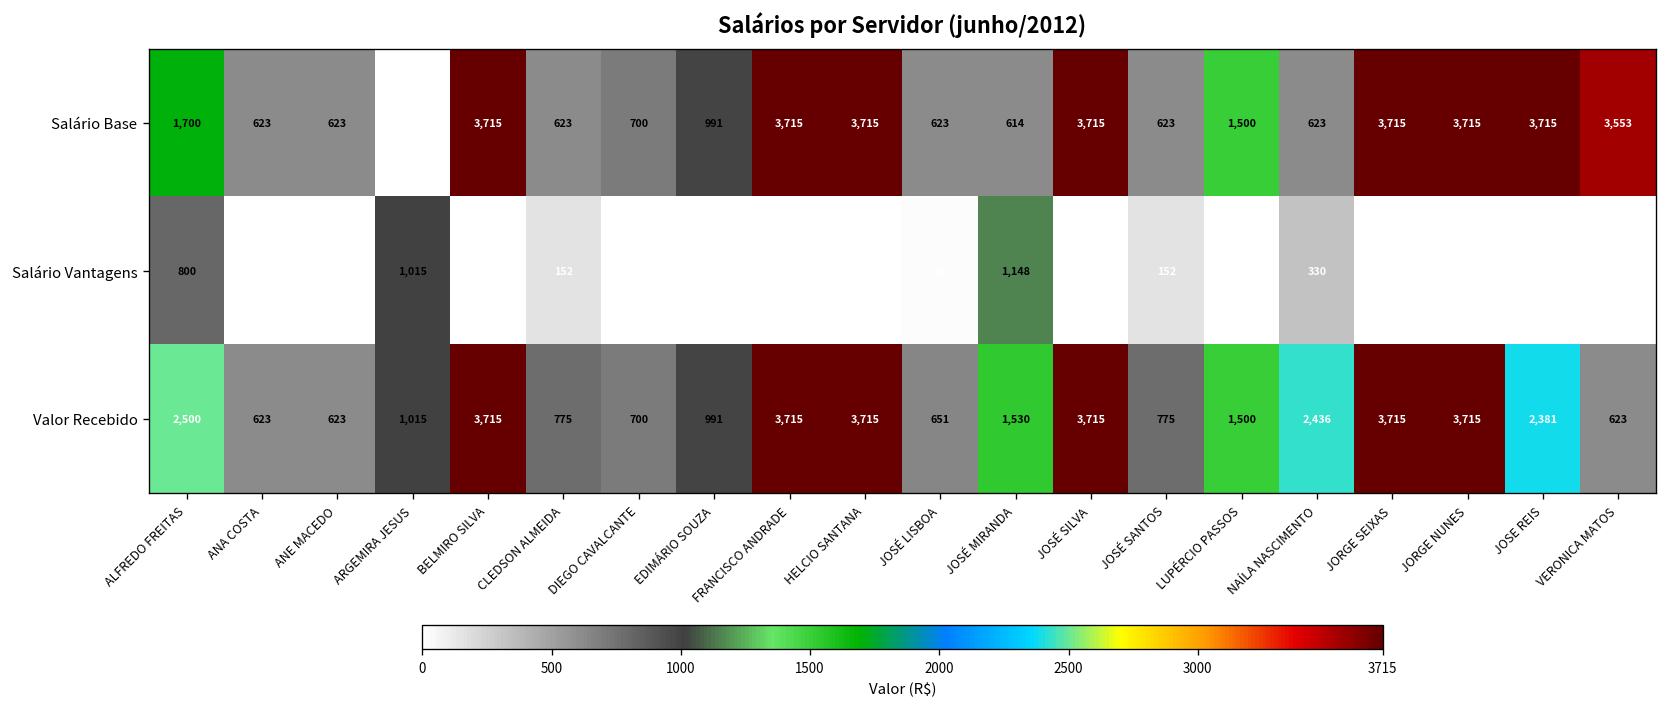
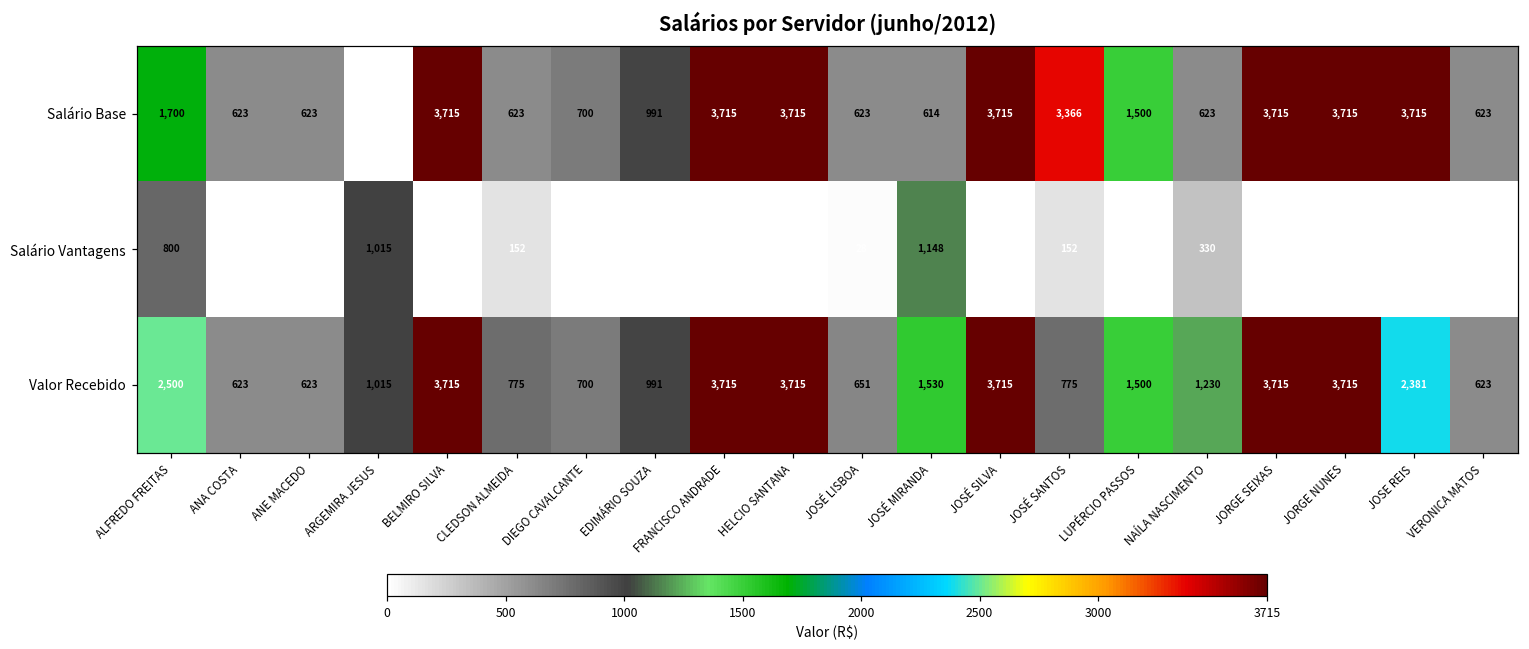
  {
    "Salário Base": {
      "ALFREDO FREITAS": "1,700",
      "ANA COSTA": "623",
      "ANE MACEDO": "623",
      "BELMIRO SILVA": "3,715",
      "CLEDSON ALMEIDA": "623",
      "DIEGO CAVALCANTE": "700",
      "EDIMÁRIO SOUZA": "991",
      "FRANCISCO ANDRADE": "3,715",
      "HELCIO SANTANA": "3,715",
      "JOSÉ LISBOA": "623",
      "JOSÉ MIRANDA": "614",
      "JOSÉ SILVA": "3,715",
-     "JOSÉ SANTOS": "623",
+     "JOSÉ SANTOS": "3,366",
      "LUPÉRCIO PASSOS": "1,500",
      "NAÍLA NASCIMENTO": "623",
      "JORGE SEIXAS": "3,715",
      "JORGE NUNES": "3,715",
      "JOSE REIS": "3,715",
-     "VERONICA MATOS": "3,553"
+     "VERONICA MATOS": "623"
    },
    "Salário Vantagens": {
      "ALFREDO FREITAS": "800",
      "ARGEMIRA JESUS": "1,015",
      "JOSÉ MIRANDA": "1,148",
      "NAÍLA NASCIMENTO": "330"
    },
    "Valor Recebido": {
      "ALFREDO FREITAS": "2,500",
      "ANA COSTA": "623",
      "ANE MACEDO": "623",
      "ARGEMIRA JESUS": "1,015",
      "BELMIRO SILVA": "3,715",
      "CLEDSON ALMEIDA": "775",
      "DIEGO CAVALCANTE": "700",
      "EDIMÁRIO SOUZA": "991",
      "FRANCISCO ANDRADE": "3,715",
      "HELCIO SANTANA": "3,715",
      "JOSÉ LISBOA": "651",
      "JOSÉ MIRANDA": "1,530",
      "JOSÉ SILVA": "3,715",
      "JOSÉ SANTOS": "775",
      "LUPÉRCIO PASSOS": "1,500",
-     "NAÍLA NASCIMENTO": "2,436",
+     "NAÍLA NASCIMENTO": "1,230",
      "JORGE SEIXAS": "3,715",
      "JORGE NUNES": "3,715",
      "JOSE REIS": "2,381",
      "VERONICA MATOS": "623"
    }
  }
